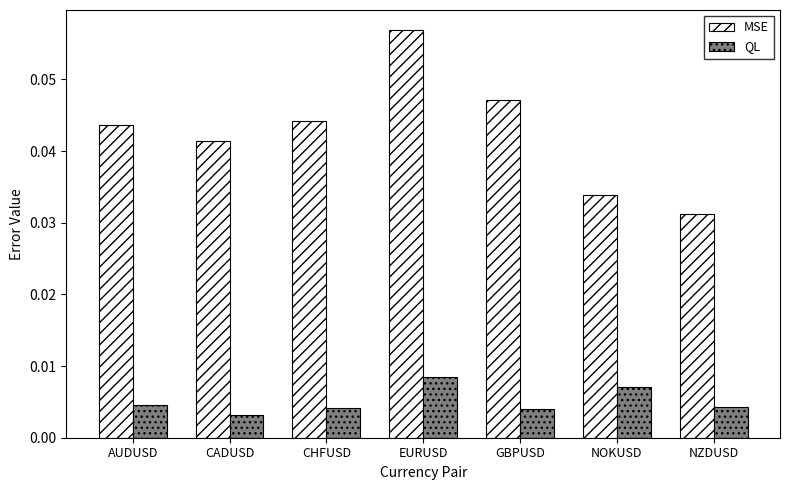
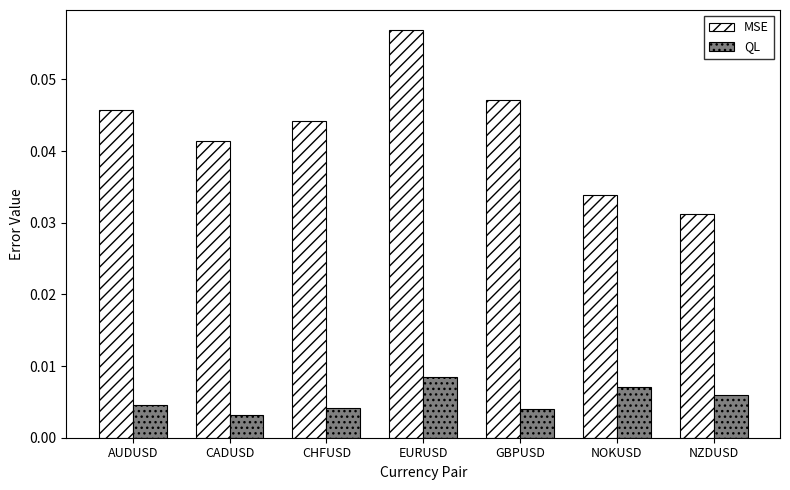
  {
    "MSE": {
-     "AUDUSD": 0.044,
+     "AUDUSD": 0.046,
      "CADUSD": 0.041,
      "CHFUSD": 0.044,
      "EURUSD": 0.057,
      "GBPUSD": 0.047,
      "NOKUSD": 0.034,
      "NZDUSD": 0.031
    },
    "QL": {
      "AUDUSD": 0.005,
      "CADUSD": 0.003,
      "CHFUSD": 0.004,
      "EURUSD": 0.008,
      "GBPUSD": 0.004,
      "NOKUSD": 0.007,
-     "NZDUSD": 0.004
+     "NZDUSD": 0.006
    }
  }
